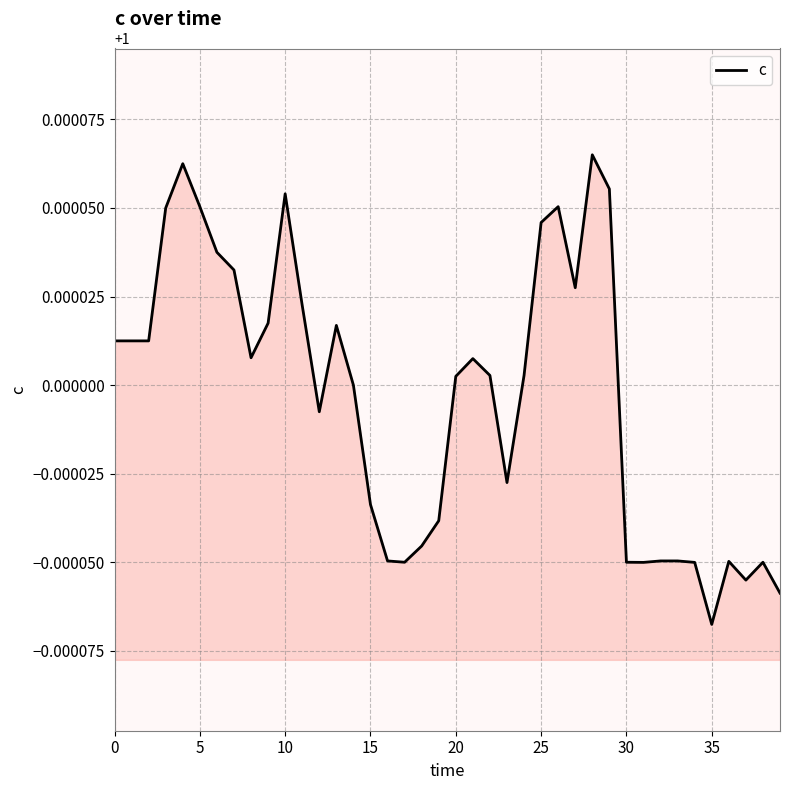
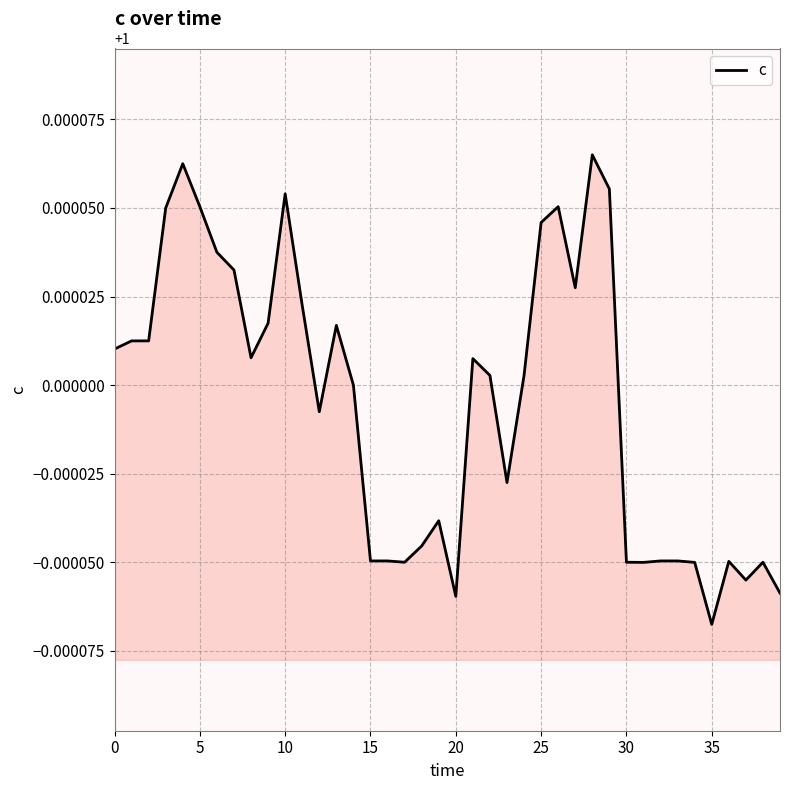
  {
-   "0": 1.000013,
+   "0": 1.000010,
    "5": 1.000050,
    "10": 1.000054,
-   "15": 0.999966,
-   "20": 1.000003,
+   "15": 0.999950,
+   "20": 0.999940,
    "25": 1.000046,
    "30": 0.999950,
    "35": 0.999933
  }
